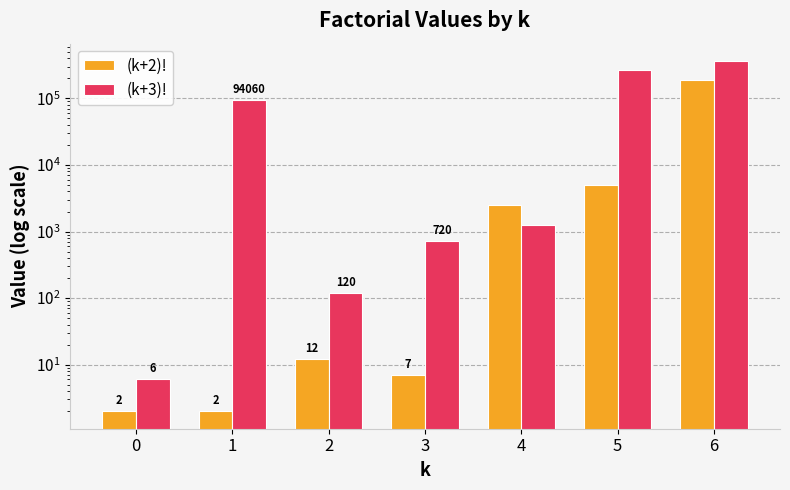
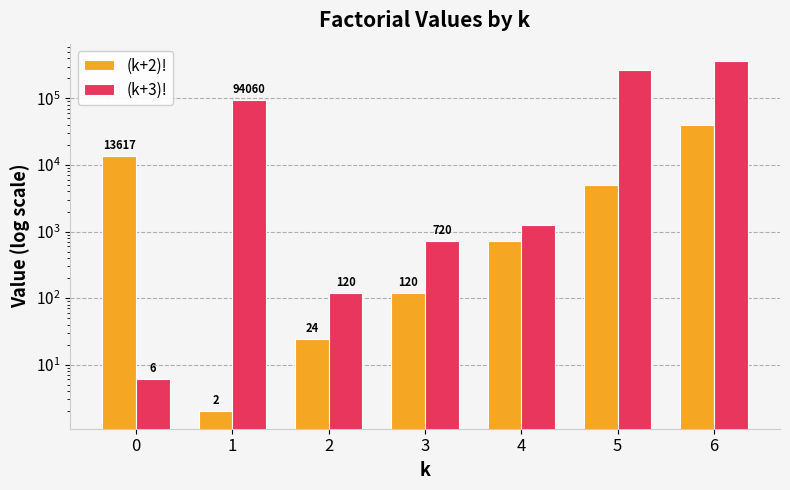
  {
    "(k+2)!": {
-     "0": 2,
+     "0": 13617,
      "1": 2,
-     "2": 12,
-     "3": 7,
-     "4": 2500,
-     "6": 190000
+     "2": 24,
+     "3": 120,
+     "4": 700,
+     "6": 40000
    },
    "(k+3)!": {
      "0": 6,
      "1": 94060,
      "2": 120,
      "3": 720
    }
  }
